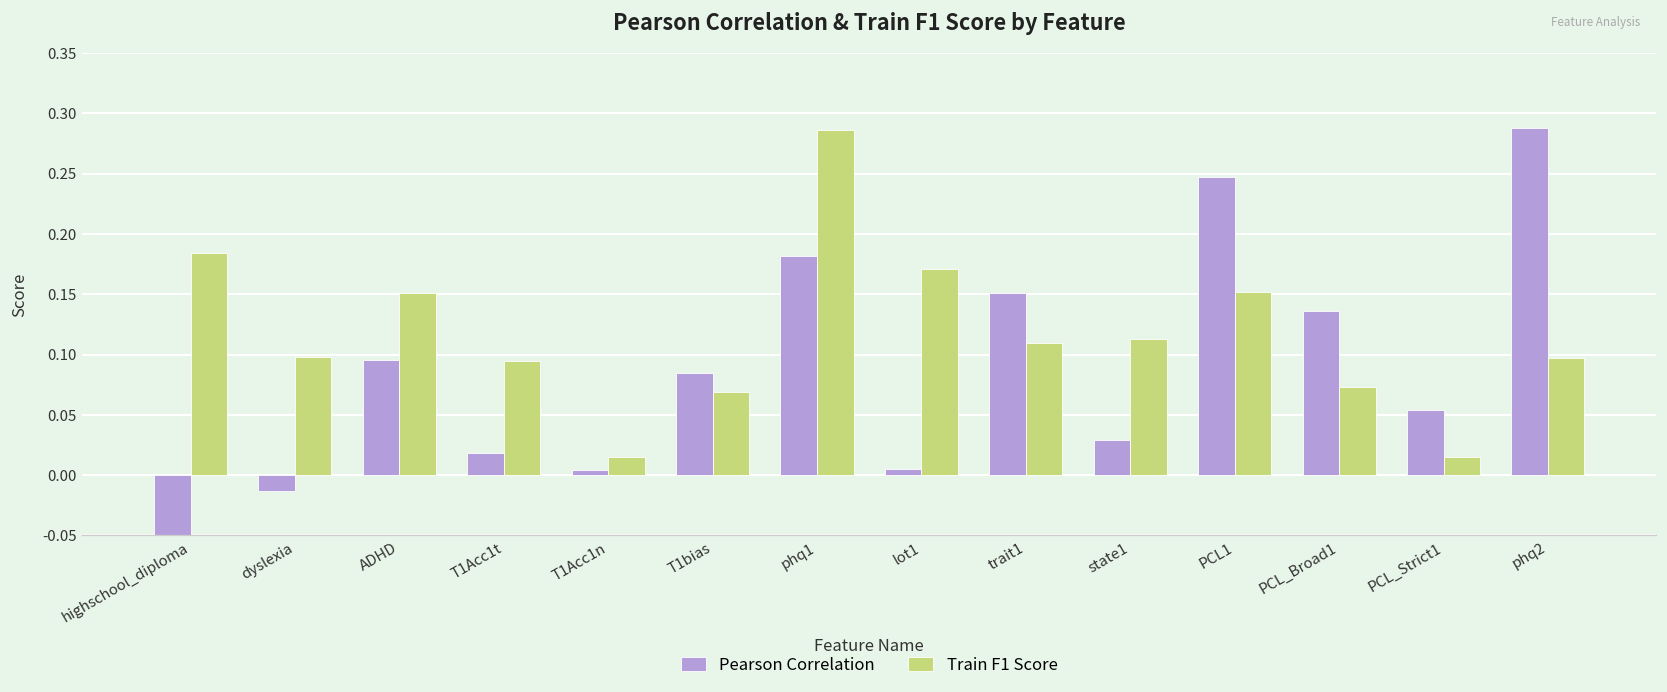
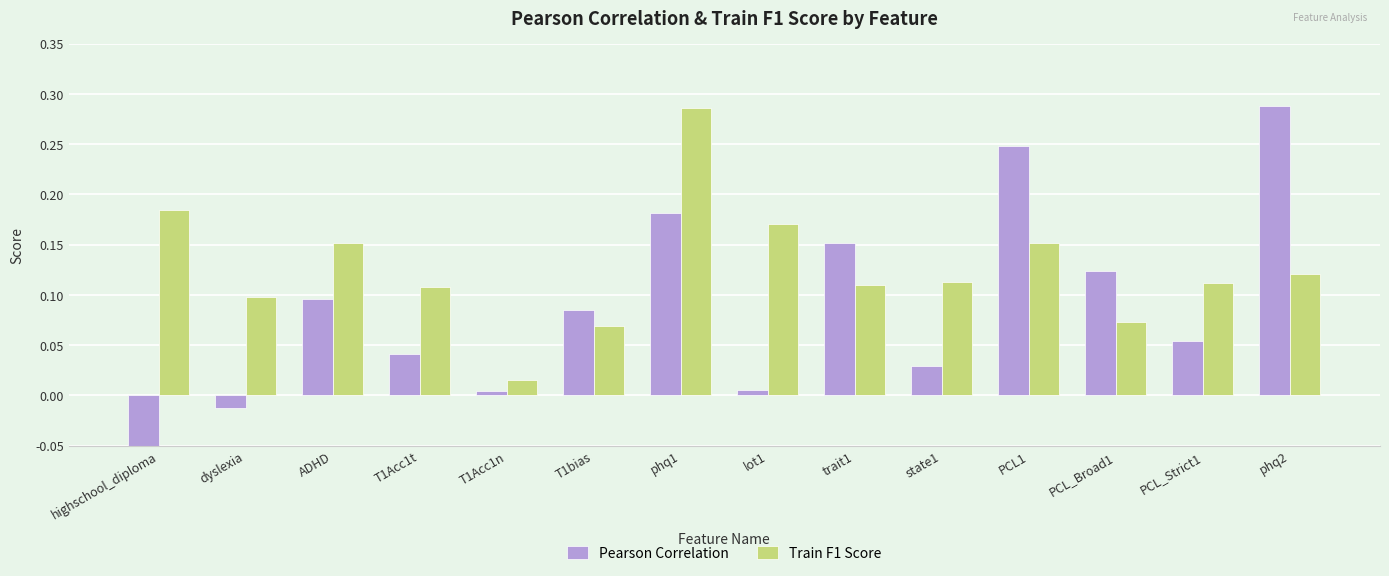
  {
    "Pearson Correlation": {
      "dyslexia": -0.013,
      "ADHD": 0.096,
-     "T1Acc1t": 0.018,
+     "T1Acc1t": 0.041,
      "T1Acc1n": 0.004,
      "T1bias": 0.085,
      "phq1": 0.181,
      "lot1": 0.005,
      "trait1": 0.151,
      "state1": 0.029,
      "PCL1": 0.248,
-     "PCL_Broad1": 0.136,
+     "PCL_Broad1": 0.124,
      "PCL_Strict1": 0.054,
      "phq2": 0.288
    },
    "Train F1 Score": {
      "highschool_diploma": 0.184,
      "dyslexia": 0.098,
      "ADHD": 0.151,
-     "T1Acc1t": 0.095,
+     "T1Acc1t": 0.108,
      "T1Acc1n": 0.015,
      "T1bias": 0.069,
      "phq1": 0.286,
      "lot1": 0.171,
      "trait1": 0.110,
      "state1": 0.113,
      "PCL1": 0.152,
      "PCL_Broad1": 0.073,
-     "PCL_Strict1": 0.015,
-     "phq2": 0.097
+     "PCL_Strict1": 0.112,
+     "phq2": 0.121
    }
  }
